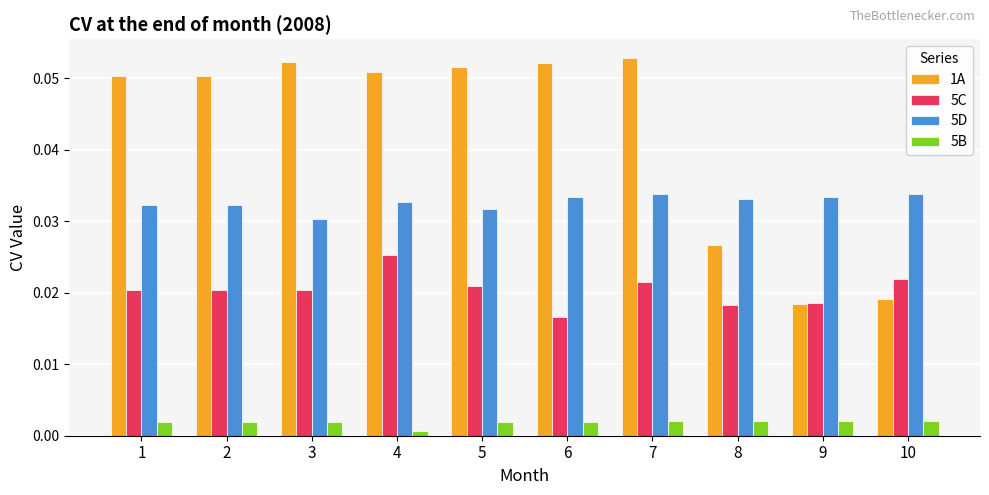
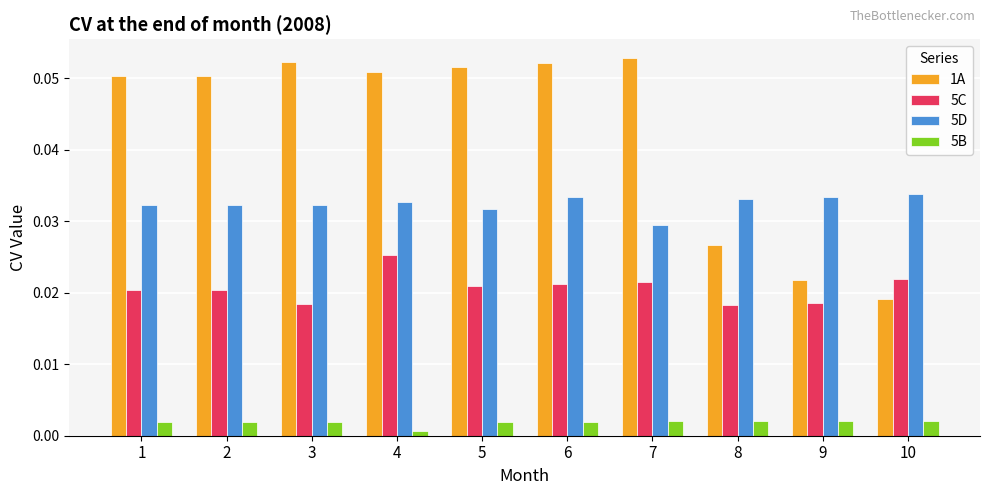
  {
    "1A": {
      "1": 0.050,
      "2": 0.050,
      "3": 0.052,
      "4": 0.051,
      "5": 0.052,
      "6": 0.052,
      "7": 0.053,
      "8": 0.027,
-     "9": 0.019,
+     "9": 0.022,
      "10": 0.019
    },
    "5C": {
      "1": 0.020,
      "2": 0.020,
-     "3": 0.020,
+     "3": 0.018,
      "4": 0.025,
      "5": 0.021,
-     "6": 0.017,
+     "6": 0.021,
      "7": 0.021,
      "8": 0.018,
      "9": 0.019,
      "10": 0.022
    },
    "5D": {
      "1": 0.032,
      "2": 0.032,
-     "3": 0.030,
+     "3": 0.032,
      "4": 0.033,
      "5": 0.032,
      "6": 0.033,
-     "7": 0.034,
+     "7": 0.030,
      "8": 0.033,
      "9": 0.033,
      "10": 0.034
    },
    "5B": {
      "1": 0.002,
      "2": 0.002,
      "3": 0.002,
      "4": 0.001,
      "5": 0.002,
      "6": 0.002,
      "7": 0.002,
      "8": 0.002,
      "9": 0.002,
      "10": 0.002
    }
  }
